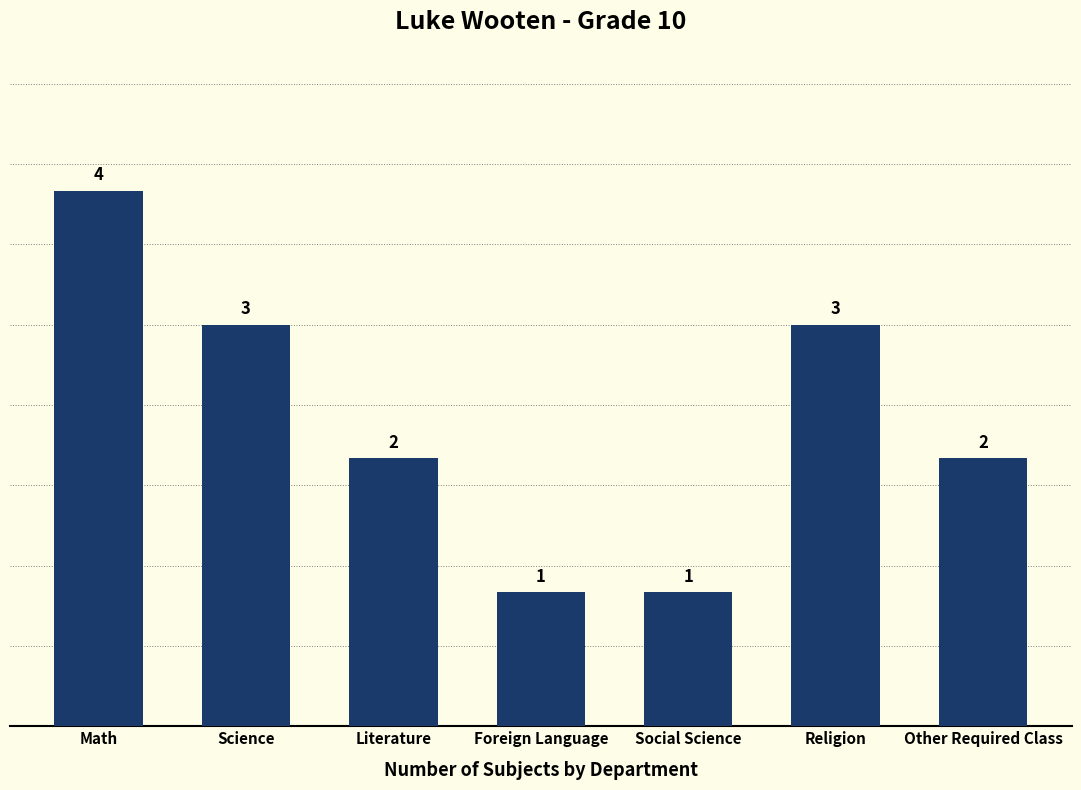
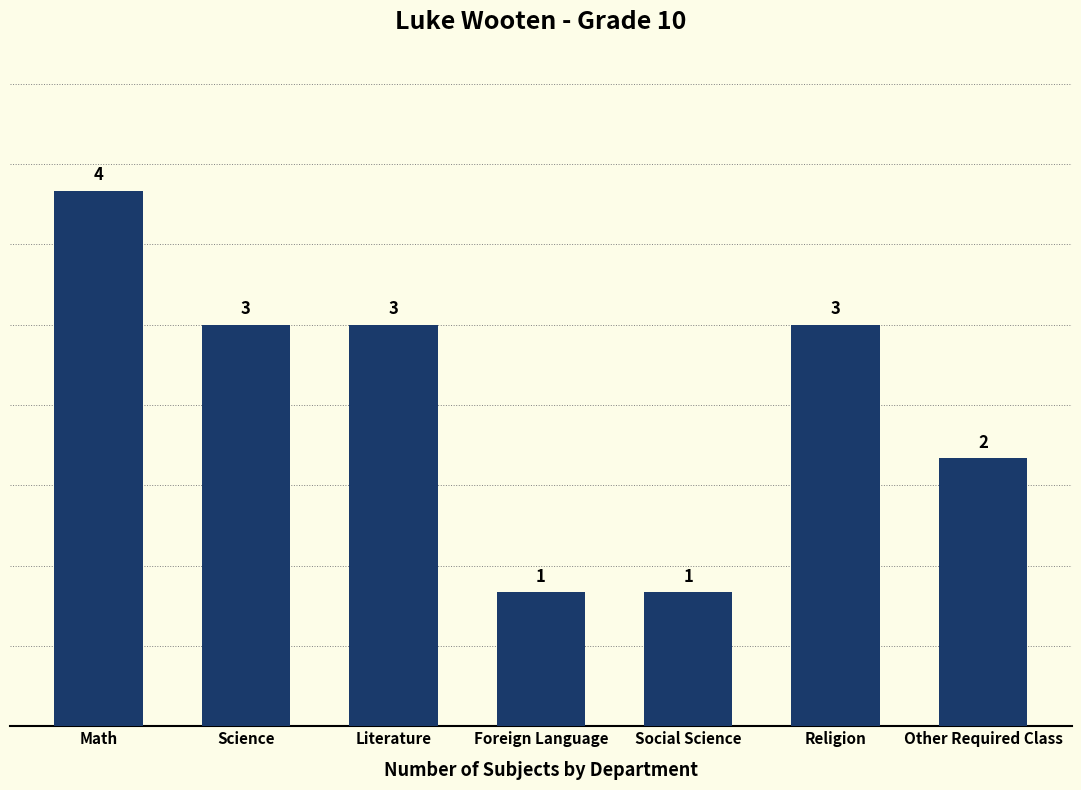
  {
    "Math": 4,
    "Science": 3,
-   "Literature": 2,
+   "Literature": 3,
    "Foreign Language": 1,
    "Social Science": 1,
    "Religion": 3,
    "Other Required Class": 2
  }
